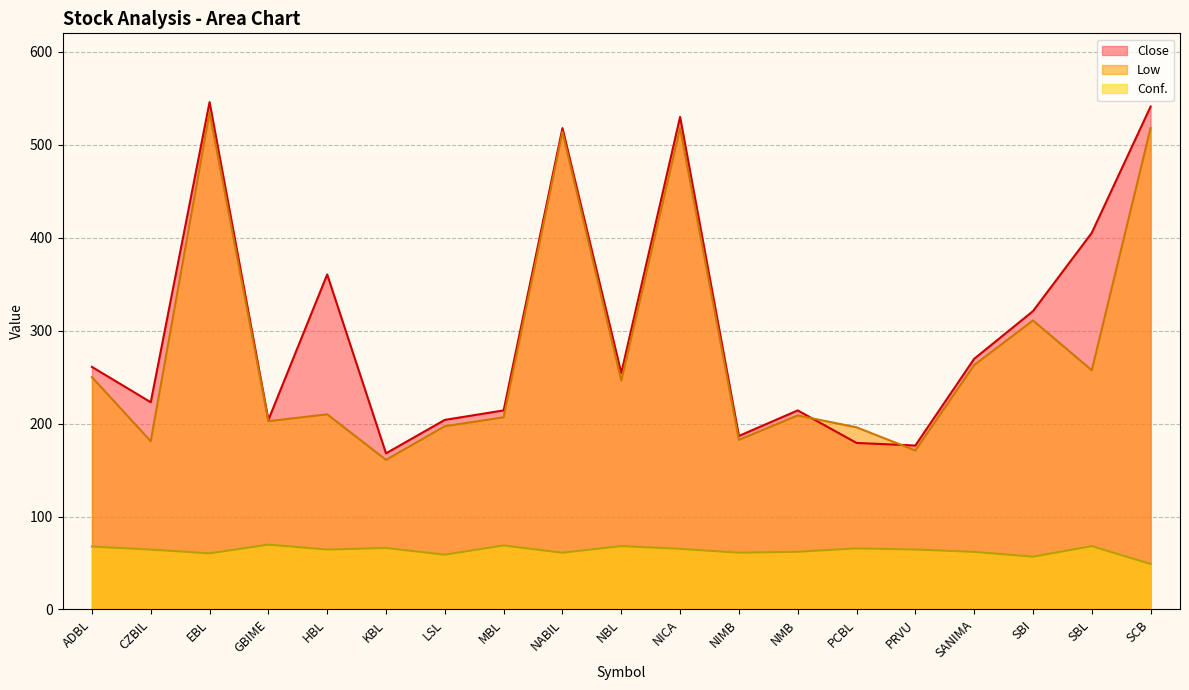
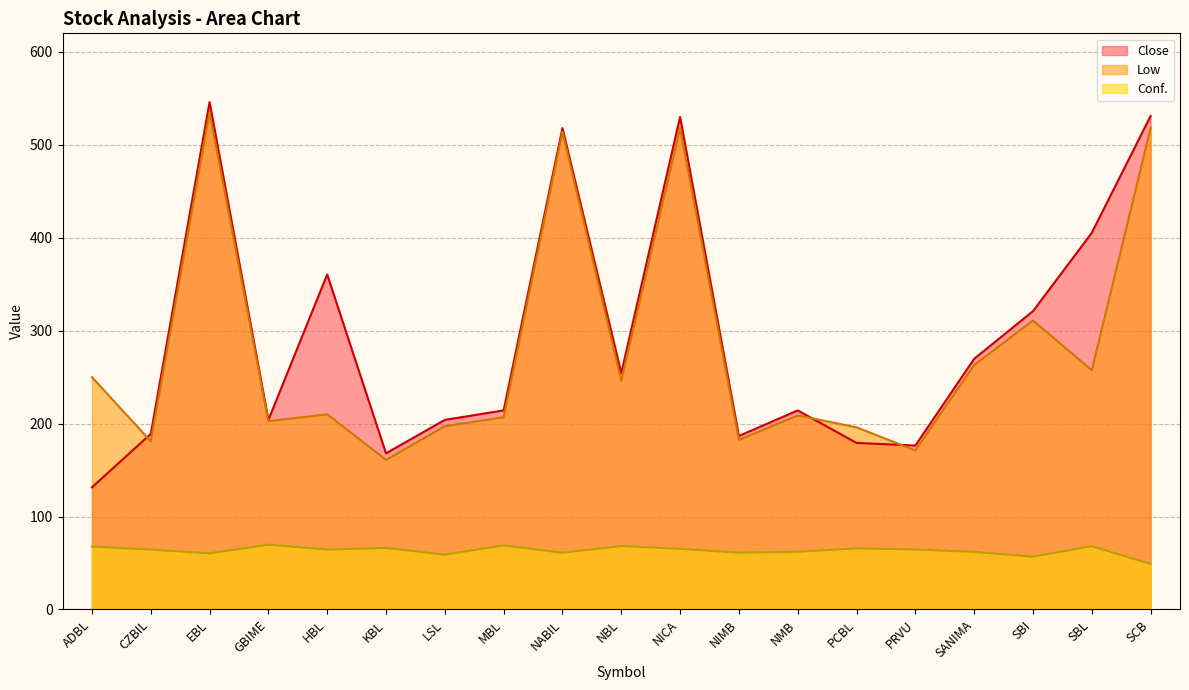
  {
    "Close": {
-     "ADBL": 260,
-     "CZBIL": 220,
+     "ADBL": 130,
+     "CZBIL": 190,
      "EBL": 550,
      "HBL": 360,
      "KBL": 170,
      "LSL": 200,
      "MBL": 210,
      "NABIL": 520,
      "NBL": 250,
      "NICA": 530,
      "NIMB": 190,
      "NMB": 210,
      "PCBL": 180,
      "PRVU": 180,
      "SANIMA": 270,
      "SBI": 320,
      "SBL": 410,
-     "SCB": 540
+     "SCB": 530
    }
  }
